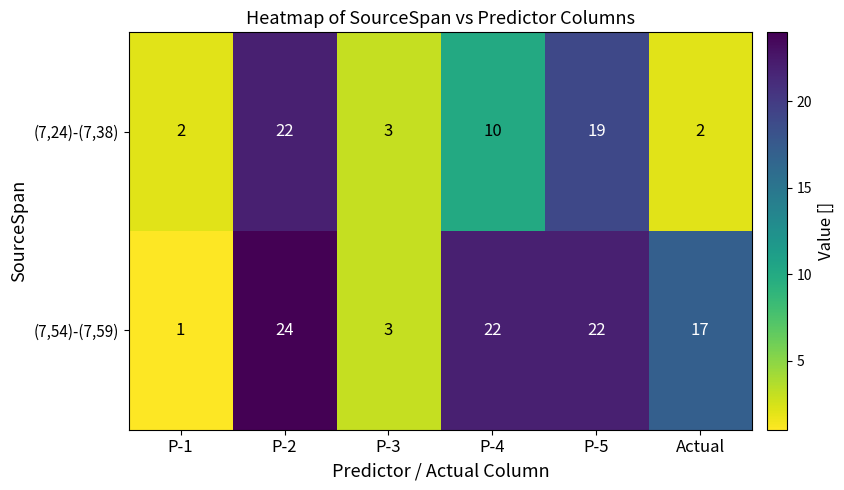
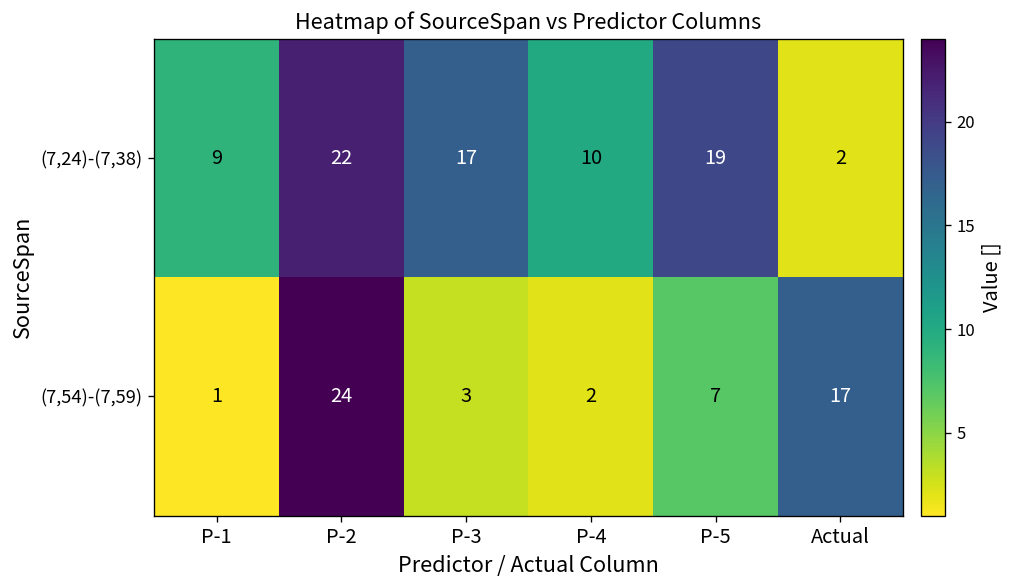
  {
    "(7,24)-(7,38)": {
-     "P-1": 2,
+     "P-1": 9,
      "P-2": 22,
-     "P-3": 3,
+     "P-3": 17,
      "P-4": 10,
      "P-5": 19,
      "Actual": 2
    },
    "(7,54)-(7,59)": {
      "P-1": 1,
      "P-2": 24,
      "P-3": 3,
-     "P-4": 22,
-     "P-5": 22,
+     "P-4": 2,
+     "P-5": 7,
      "Actual": 17
    }
  }
